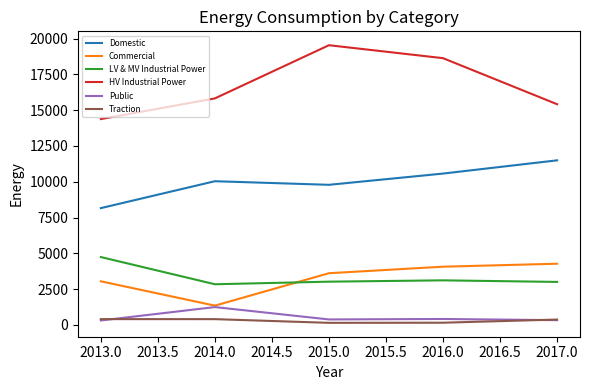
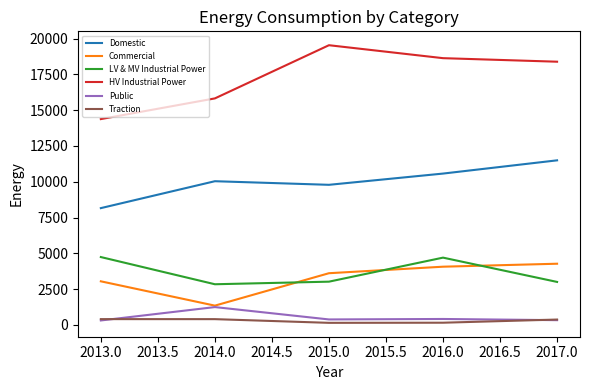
  {
    "Domestic": {
      "2013.0": 8200,
      "2014.0": 10000,
      "2015.0": 9800,
      "2016.0": 10600,
      "2017.0": 11500
    },
    "Commercial": {
      "2013.0": 3000,
      "2015.0": 3600,
      "2016.0": 4100,
      "2017.0": 4300
    },
    "LV & MV Industrial Power": {
      "2013.0": 4700,
      "2014.0": 2800,
      "2015.0": 3000,
-     "2016.0": 3100,
+     "2016.0": 4700,
      "2017.0": 3000
    },
    "HV Industrial Power": {
      "2013.0": 14400,
      "2014.0": 15800,
      "2015.0": 19500,
      "2016.0": 18600,
-     "2017.0": 15400
+     "2017.0": 18400
    },
    "Public": {
      "2015.0": 400,
      "2016.0": 400
    },
    "Traction": {
      "2014.0": 400,
      "2015.0": 100,
      "2016.0": 200
    }
  }
